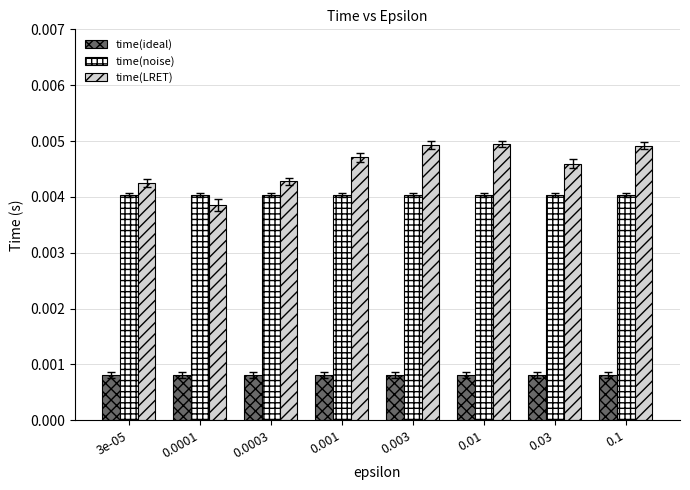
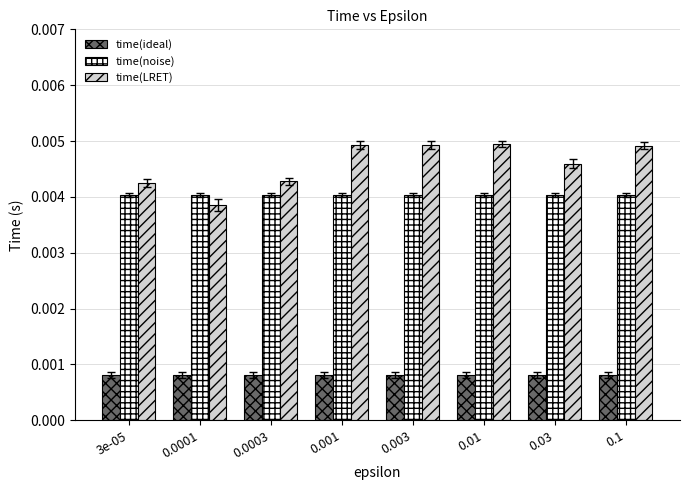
  {
    "time(ideal)": {
      "3e-05": 0.0008,
      "0.0001": 0.0008,
      "0.0003": 0.0008,
      "0.001": 0.0008,
      "0.003": 0.0008,
      "0.01": 0.0008,
      "0.03": 0.0008,
      "0.1": 0.0008
    },
    "time(noise)": {
      "3e-05": 0.0040,
      "0.0001": 0.0040,
      "0.0003": 0.0040,
      "0.001": 0.0040,
      "0.003": 0.0040,
      "0.01": 0.0040,
      "0.03": 0.0040,
      "0.1": 0.0040
    },
    "time(LRET)": {
      "3e-05": 0.0042,
      "0.0001": 0.0039,
      "0.0003": 0.0043,
-     "0.001": 0.0047,
+     "0.001": 0.0049,
      "0.003": 0.0049,
      "0.01": 0.0050,
      "0.03": 0.0046,
      "0.1": 0.0049
    }
  }
